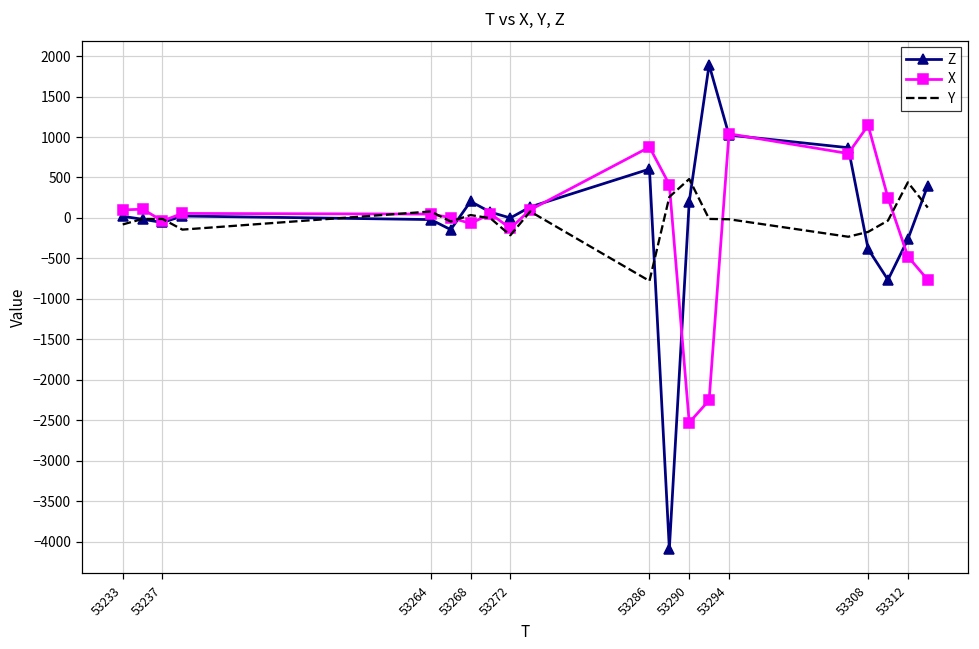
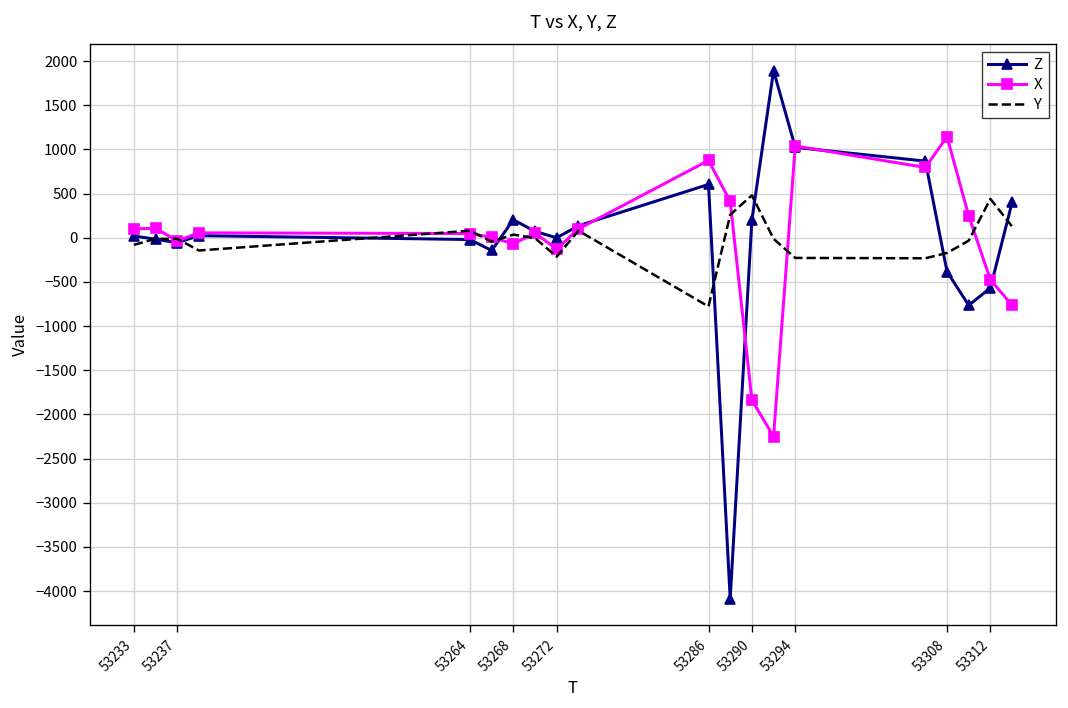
  {
    "Z": {
      "53233": 0,
      "53264": 0,
      "53268": 200,
      "53272": 0,
      "53286": 600,
      "53290": 200,
      "53308": -400,
-     "53312": -300
+     "53312": -600
    },
    "X": {
      "53233": 100,
      "53268": -100,
      "53272": -100,
      "53286": 900,
-     "53290": -2500,
+     "53290": -1800,
      "53308": 1100,
      "53312": -500
    },
    "Y": {
      "53233": -100,
      "53268": 0,
      "53272": -200,
      "53286": -800,
      "53290": 500,
-     "53294": 0,
+     "53294": -200,
      "53308": -200,
      "53312": 400
    }
  }
